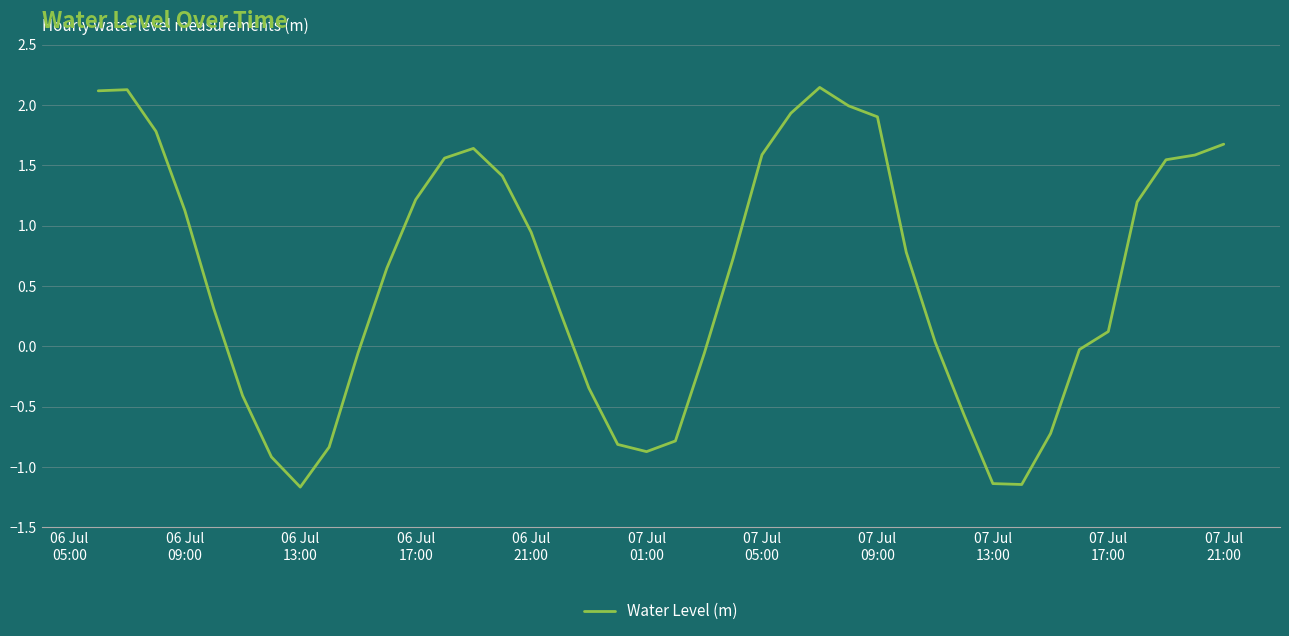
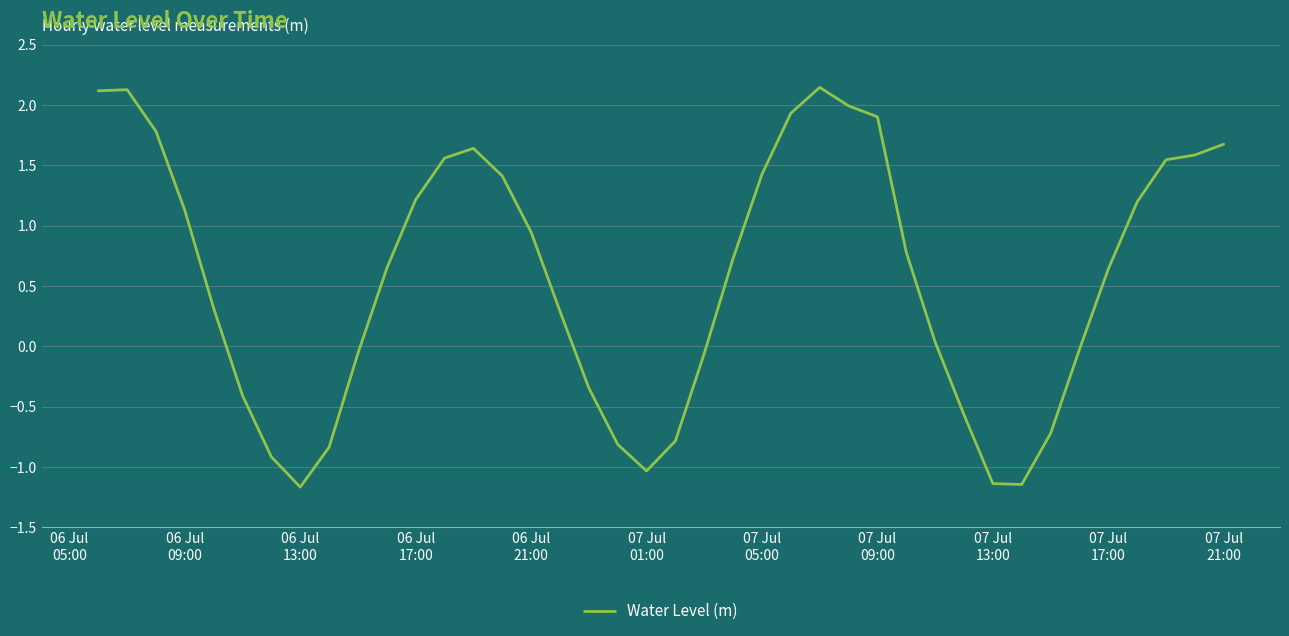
  {
    "06 Jul 09:00": 1.13,
    "06 Jul 13:00": -1.17,
    "06 Jul 17:00": 1.22,
    "06 Jul 21:00": 0.95,
-   "07 Jul 01:00": -0.87,
-   "07 Jul 05:00": 1.59,
+   "07 Jul 01:00": -1.03,
+   "07 Jul 05:00": 1.43,
    "07 Jul 09:00": 1.90,
    "07 Jul 13:00": -1.14,
-   "07 Jul 17:00": 0.12,
+   "07 Jul 17:00": 0.64,
    "07 Jul 21:00": 1.67
  }
